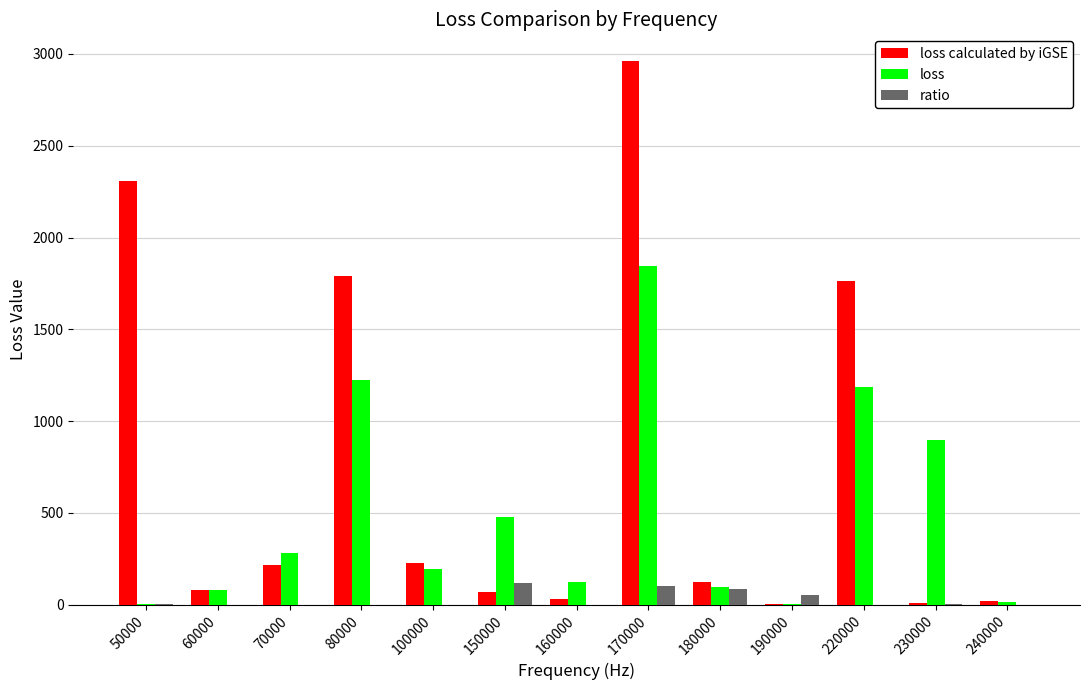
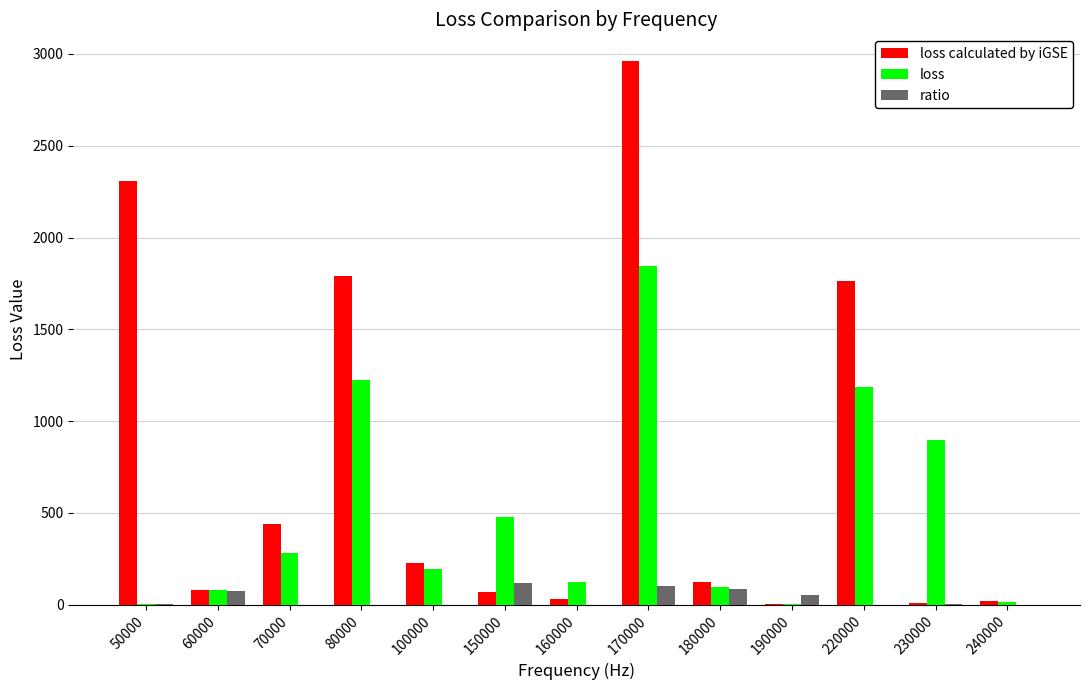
  {
    "loss calculated by iGSE": {
      "50000": 2310,
      "60000": 80,
-     "70000": 220,
+     "70000": 440,
      "80000": 1790,
      "100000": 230,
      "150000": 70,
      "160000": 30,
      "170000": 2960,
      "180000": 120,
      "220000": 1760,
      "240000": 20
    },
    "loss": {
      "60000": 80,
      "70000": 280,
      "80000": 1220,
      "100000": 190,
      "150000": 480,
      "160000": 120,
      "170000": 1840,
      "180000": 100,
      "220000": 1190,
      "230000": 900,
      "240000": 10
    },
    "ratio": {
-     "60000": 0,
+     "60000": 70,
      "150000": 120,
      "170000": 100,
      "180000": 80,
      "190000": 50
    }
  }
